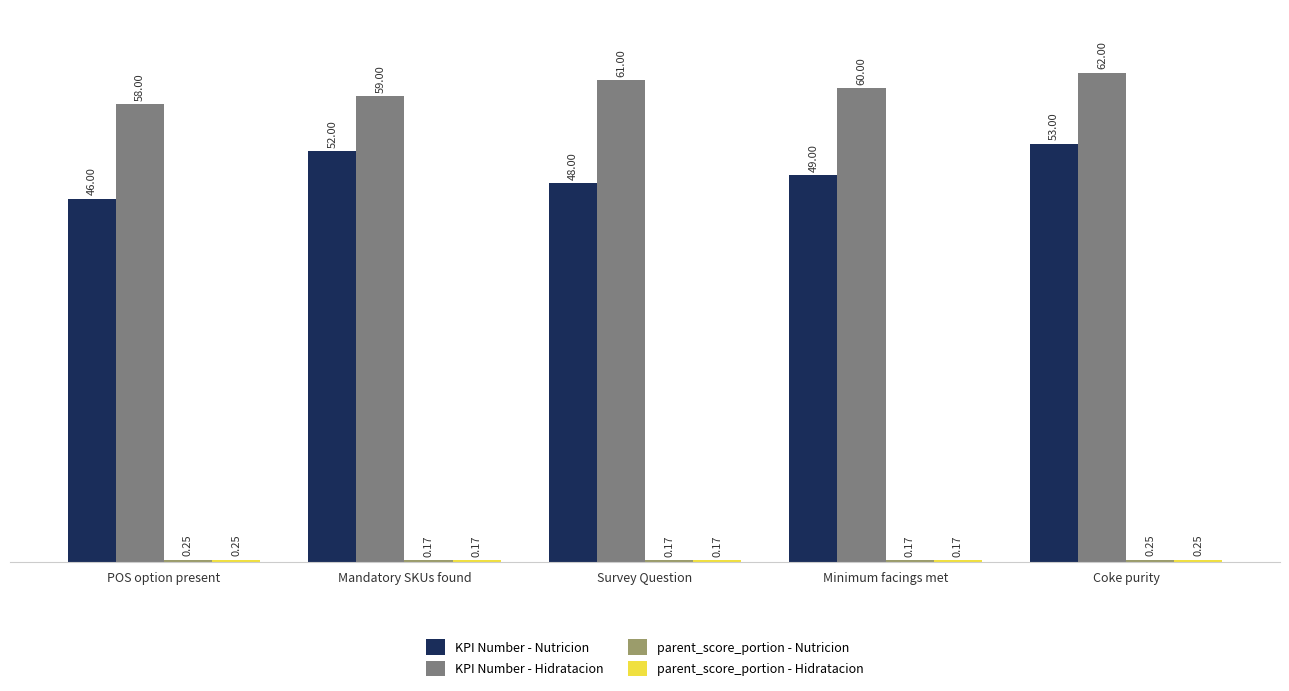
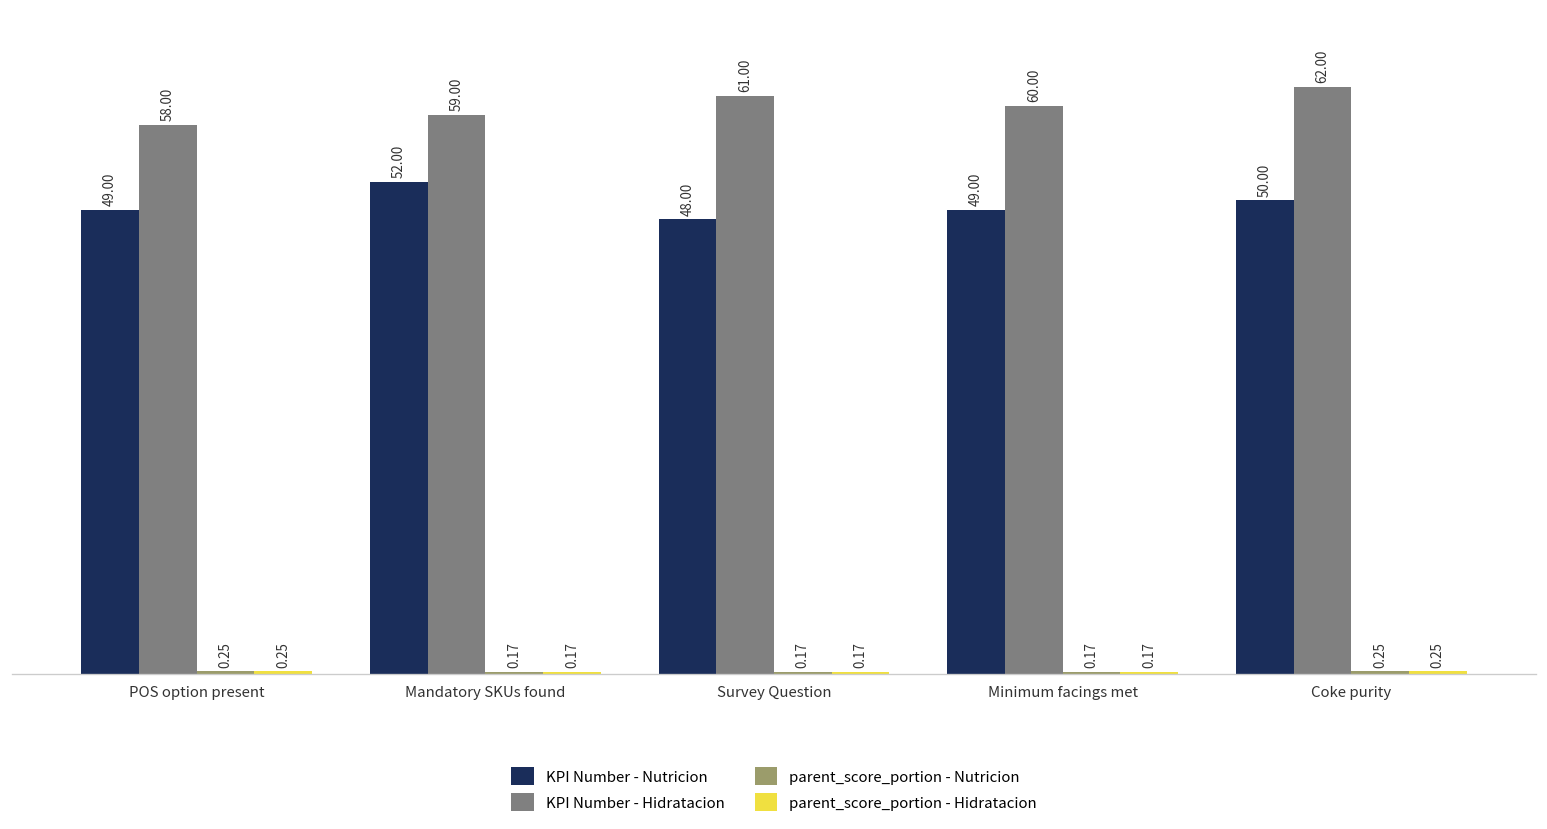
  {
    "KPI Number - Nutricion": {
-     "POS option present": 46.00,
+     "POS option present": 49.00,
      "Mandatory SKUs found": 52.00,
      "Survey Question": 48.00,
      "Minimum facings met": 49.00,
-     "Coke purity": 53.00
+     "Coke purity": 50.00
    },
    "parent_score_portion - Hidratacion": {
      "POS option present": 0.25,
      "Mandatory SKUs found": 0.17,
      "Survey Question": 0.17,
      "Minimum facings met": 0.17,
      "Coke purity": 0.25
    }
  }
